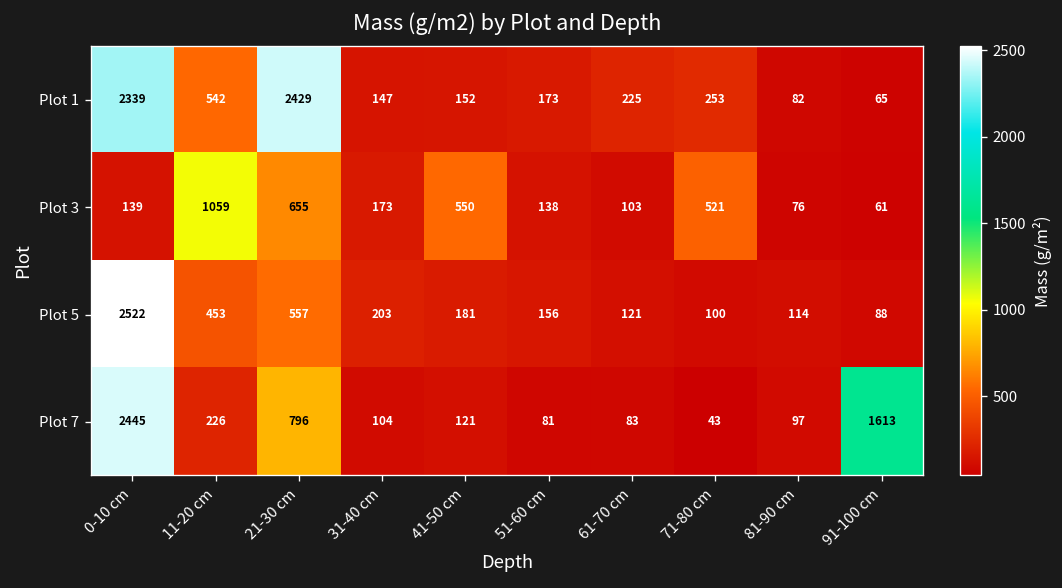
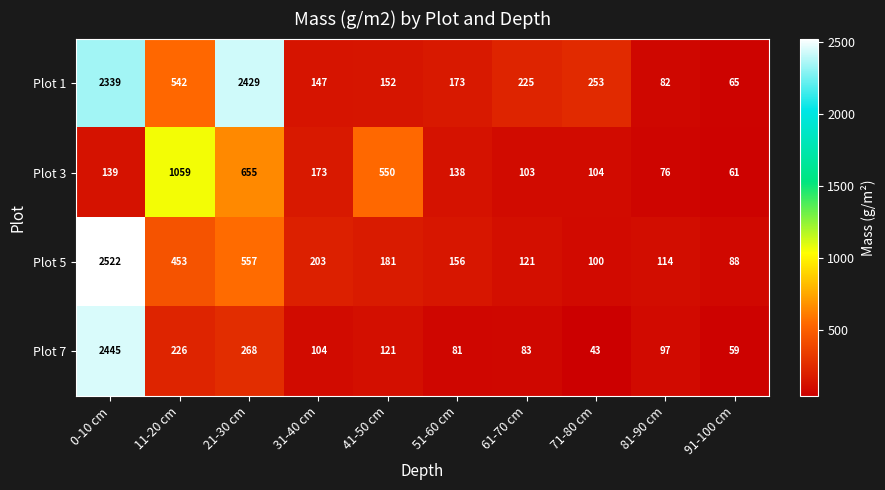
  {
    "Plot 1": {
      "0-10 cm": 2339,
      "11-20 cm": 542,
      "21-30 cm": 2429,
      "31-40 cm": 147,
      "41-50 cm": 152,
      "51-60 cm": 173,
      "61-70 cm": 225,
      "71-80 cm": 253,
      "81-90 cm": 82,
      "91-100 cm": 65
    },
    "Plot 3": {
      "0-10 cm": 139,
      "11-20 cm": 1059,
      "21-30 cm": 655,
      "31-40 cm": 173,
      "41-50 cm": 550,
      "51-60 cm": 138,
      "61-70 cm": 103,
-     "71-80 cm": 521,
+     "71-80 cm": 104,
      "81-90 cm": 76,
      "91-100 cm": 61
    },
    "Plot 5": {
      "0-10 cm": 2522,
      "11-20 cm": 453,
      "21-30 cm": 557,
      "31-40 cm": 203,
      "41-50 cm": 181,
      "51-60 cm": 156,
      "61-70 cm": 121,
      "71-80 cm": 100,
      "81-90 cm": 114,
      "91-100 cm": 88
    },
    "Plot 7": {
      "0-10 cm": 2445,
      "11-20 cm": 226,
-     "21-30 cm": 796,
+     "21-30 cm": 268,
      "31-40 cm": 104,
      "41-50 cm": 121,
      "51-60 cm": 81,
      "61-70 cm": 83,
      "71-80 cm": 43,
      "81-90 cm": 97,
-     "91-100 cm": 1613
+     "91-100 cm": 59
    }
  }
